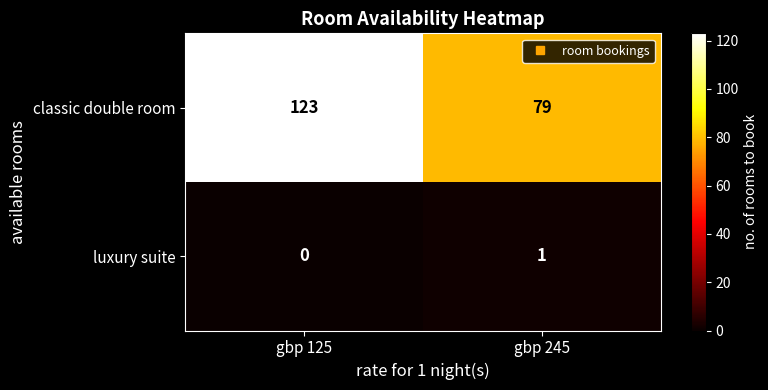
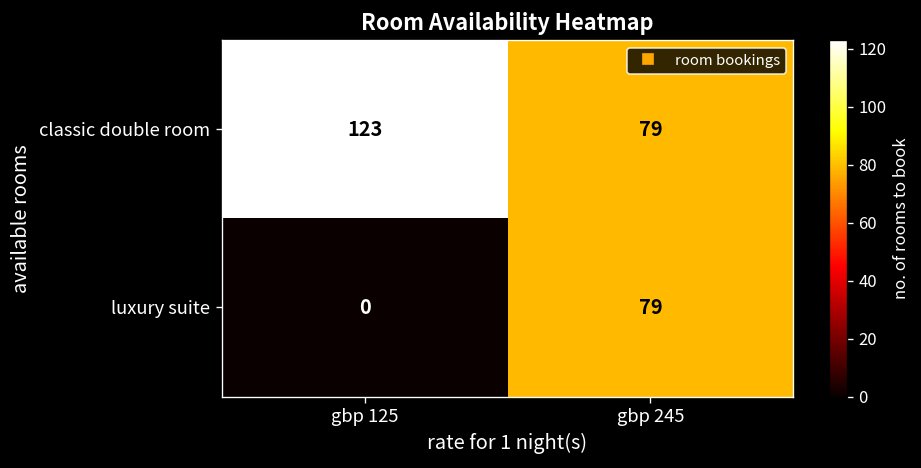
  {
    "classic double room": {
      "gbp 125": 123,
      "gbp 245": 79
    },
    "luxury suite": {
      "gbp 125": 0,
-     "gbp 245": 1
+     "gbp 245": 79
    }
  }
